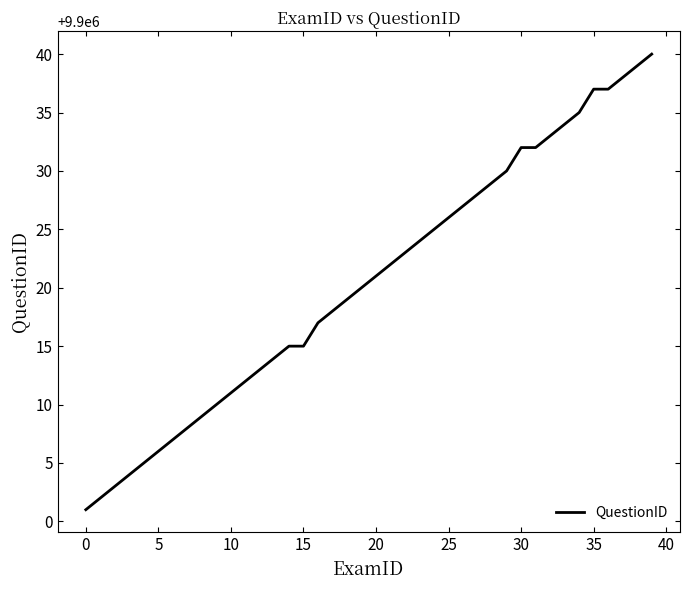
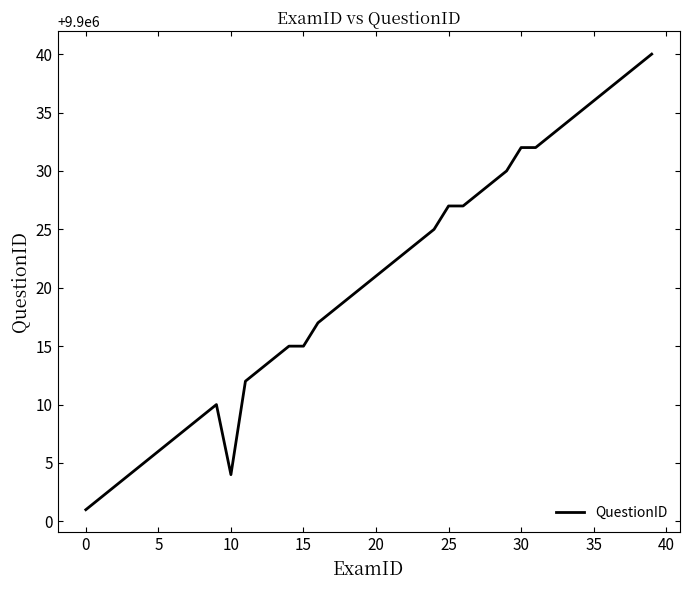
  {
    "0": 9900001,
    "5": 9900006,
-   "10": 9900011,
+   "10": 9900004,
    "15": 9900015,
    "20": 9900021,
-   "25": 9900026,
+   "25": 9900027,
    "30": 9900032,
-   "35": 9900037
+   "35": 9900036
  }
